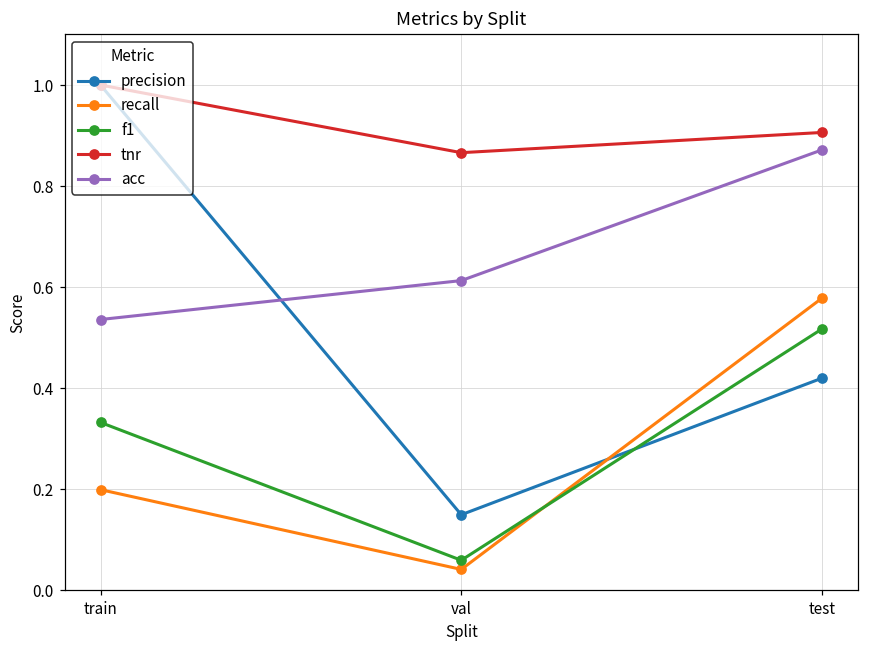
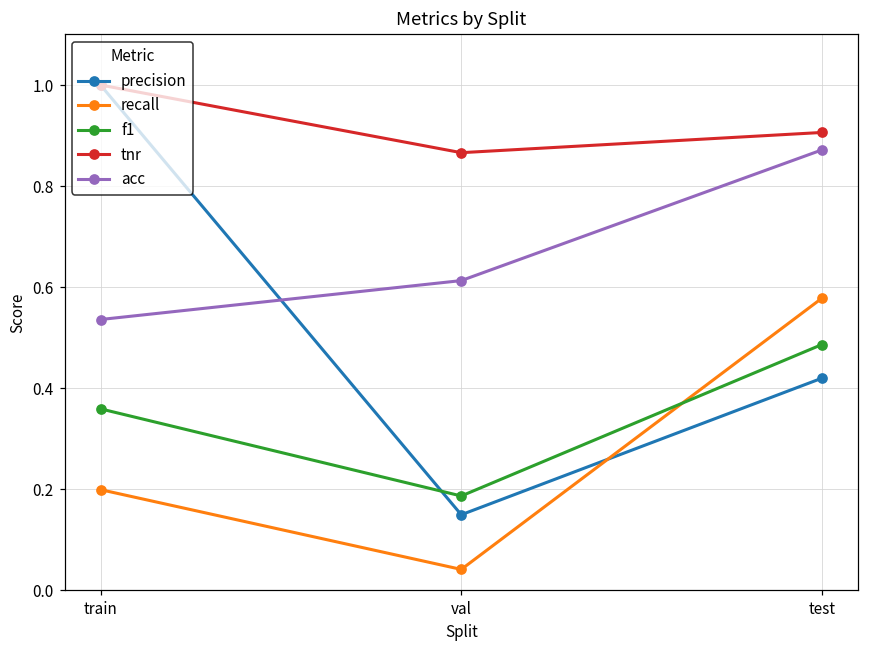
  {
    "precision": {
      "val": 0.15,
      "test": 0.42
    },
    "recall": {
      "train": 0.20,
      "val": 0.04,
      "test": 0.58
    },
    "f1": {
-     "train": 0.33,
-     "val": 0.06,
-     "test": 0.52
+     "train": 0.36,
+     "val": 0.19,
+     "test": 0.49
    },
    "tnr": {
      "val": 0.87,
      "test": 0.91
    },
    "acc": {
      "train": 0.54,
      "val": 0.61,
      "test": 0.87
    }
  }
